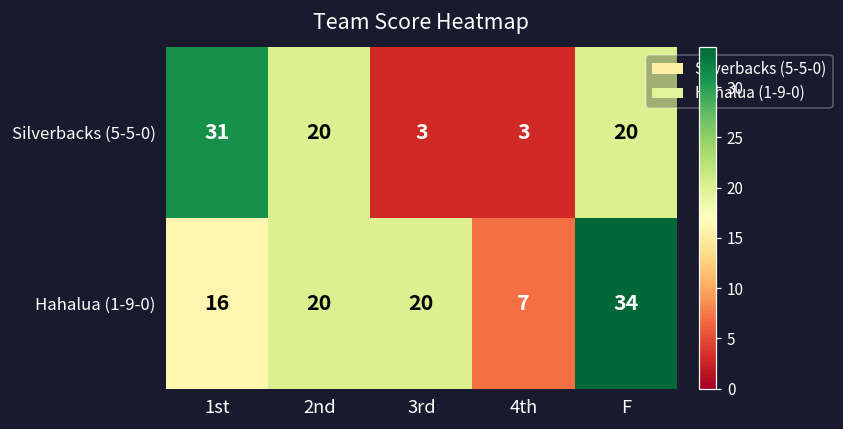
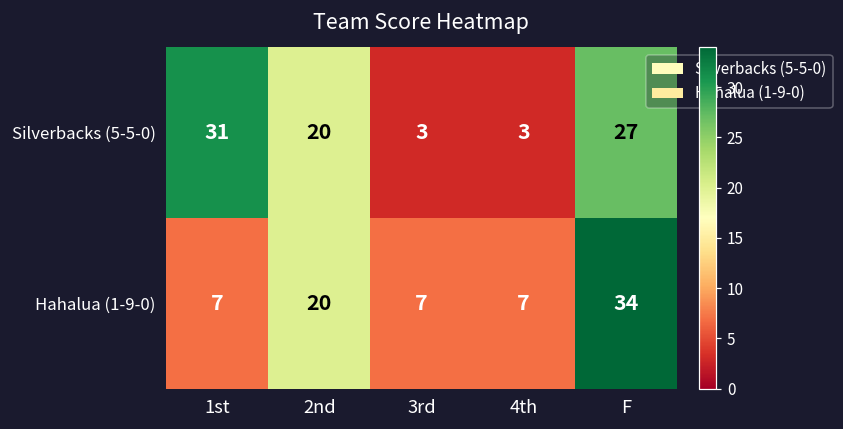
  {
    "Silverbacks (5-5-0)": {
      "1st": 31,
      "2nd": 20,
      "3rd": 3,
      "4th": 3,
-     "F": 20
+     "F": 27
    },
    "Hahalua (1-9-0)": {
-     "1st": 16,
+     "1st": 7,
      "2nd": 20,
-     "3rd": 20,
+     "3rd": 7,
      "4th": 7,
      "F": 34
    }
  }
